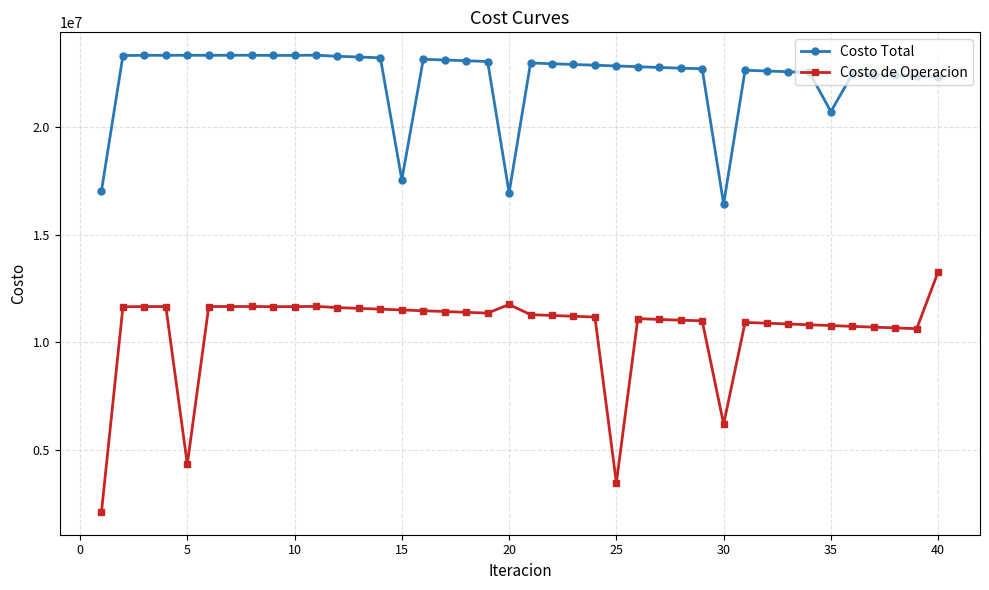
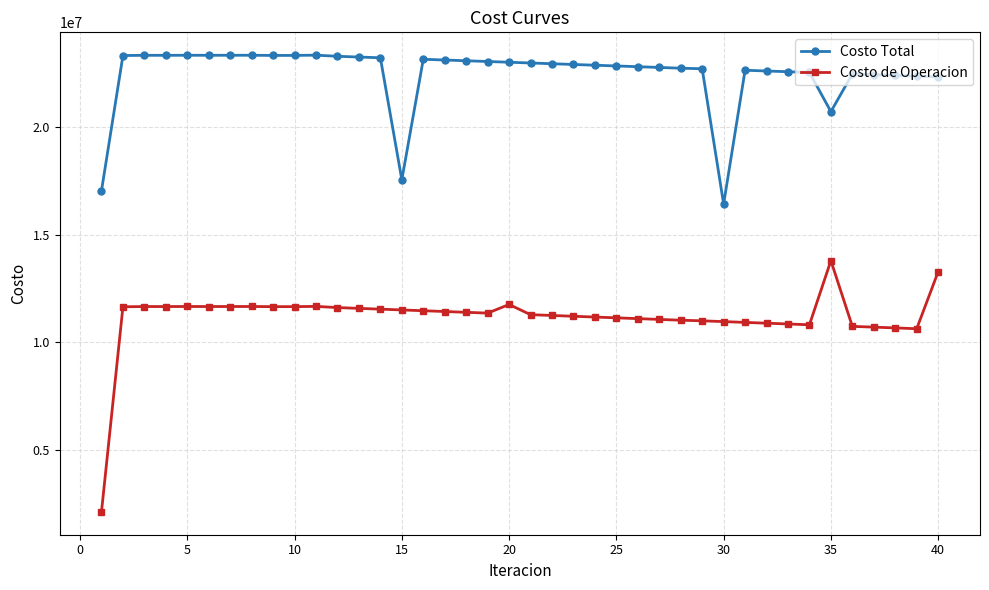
  {
    "Costo Total": {
      "5": 23300000,
      "10": 23300000,
      "15": 17600000,
-     "20": 17000000,
+     "20": 23000000,
      "25": 22900000,
      "30": 16400000,
      "35": 20700000
    },
    "Costo de Operacion": {
-     "5": 4300000,
+     "5": 11700000,
      "10": 11700000,
      "15": 11500000,
      "20": 11800000,
-     "25": 3500000,
-     "30": 6200000,
-     "35": 10800000,
+     "25": 11100000,
+     "30": 11000000,
+     "35": 13800000,
      "40": 13300000
    }
  }
